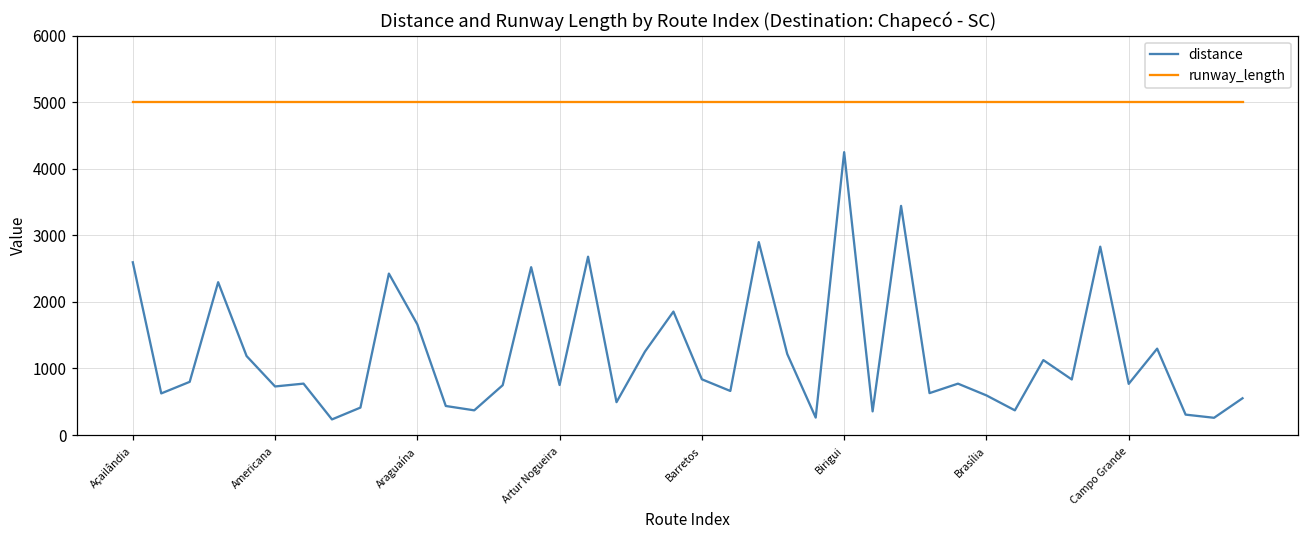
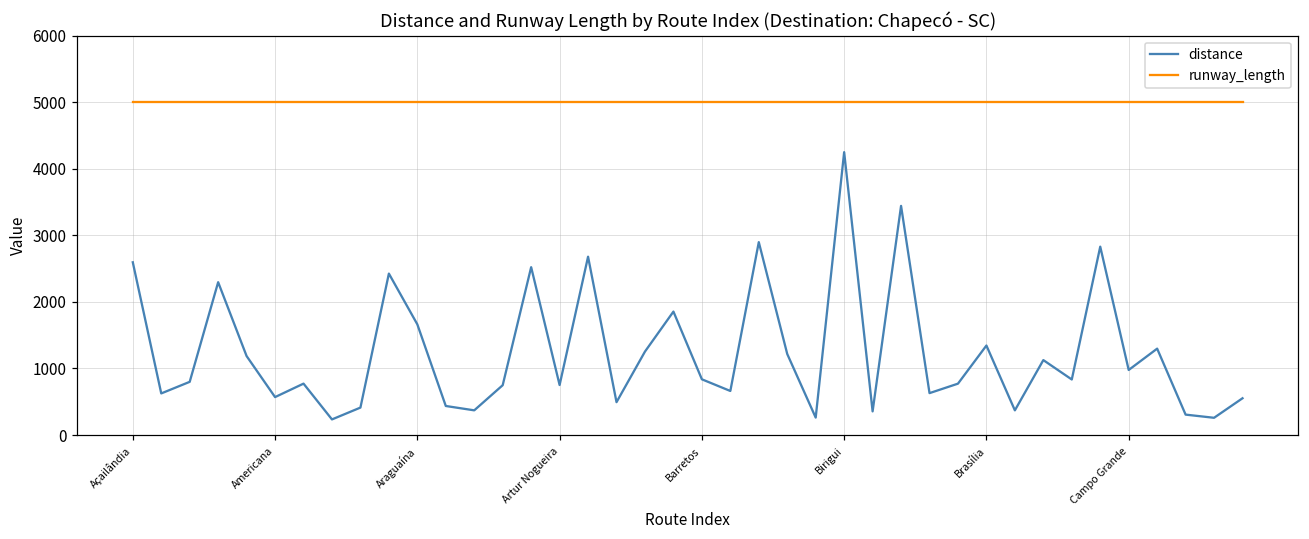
  {
    "distance": {
      "Açailândia": 2600,
-     "Americana": 700,
+     "Americana": 600,
      "Araguaína": 1700,
      "Artur Nogueira": 800,
      "Barretos": 800,
      "Birigui": 4200,
-     "Brasília": 600,
-     "Campo Grande": 800
+     "Brasília": 1300,
+     "Campo Grande": 1000
    },
    "runway_length": {
      "Açailândia": 5000,
      "Americana": 5000,
      "Araguaína": 5000,
      "Artur Nogueira": 5000,
      "Barretos": 5000,
      "Birigui": 5000,
      "Brasília": 5000,
      "Campo Grande": 5000
    }
  }
